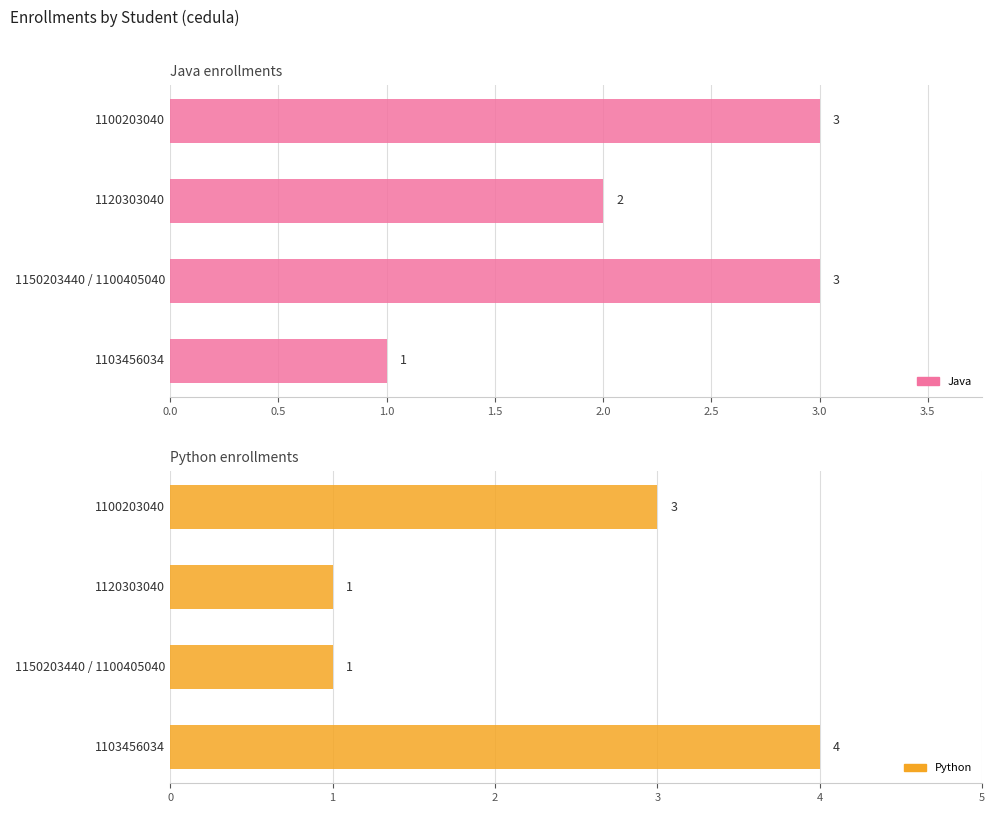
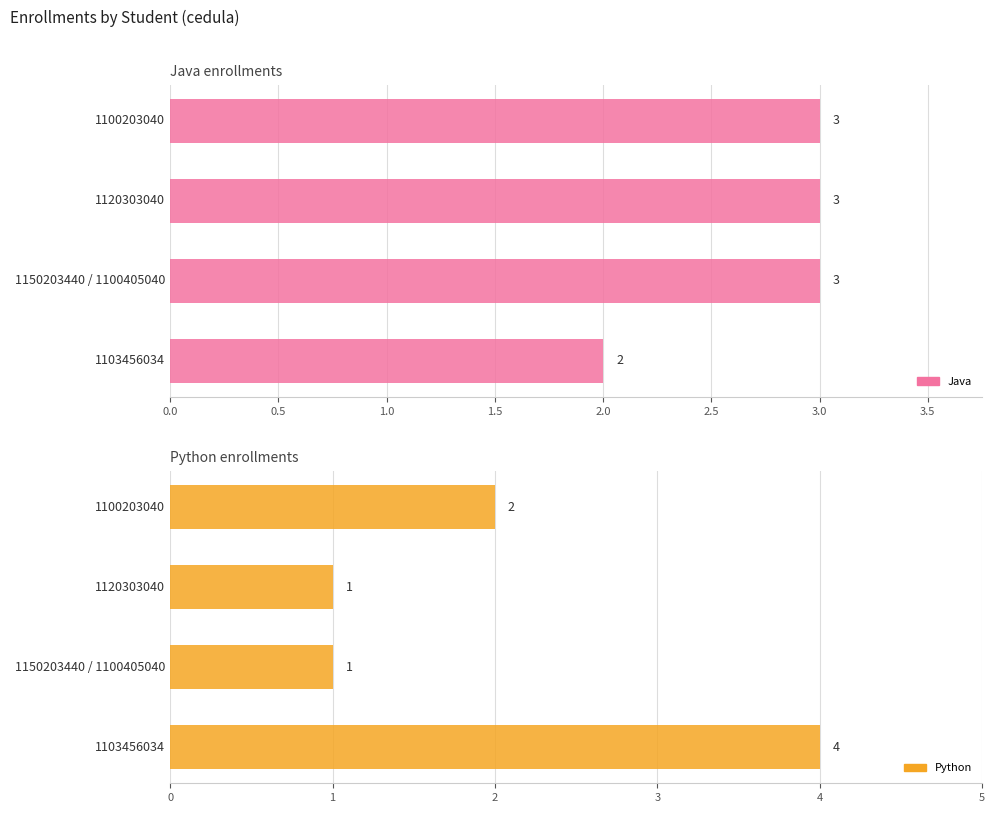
  {
    "Java enrollments": {
      "1100203040": 3,
-     "1120303040": 2,
+     "1120303040": 3,
      "1150203440 / 1100405040": 3,
-     "1103456034": 1
+     "1103456034": 2
    },
    "Python enrollments": {
-     "1100203040": 3,
+     "1100203040": 2,
      "1120303040": 1,
      "1150203440 / 1100405040": 1,
      "1103456034": 4
    }
  }
